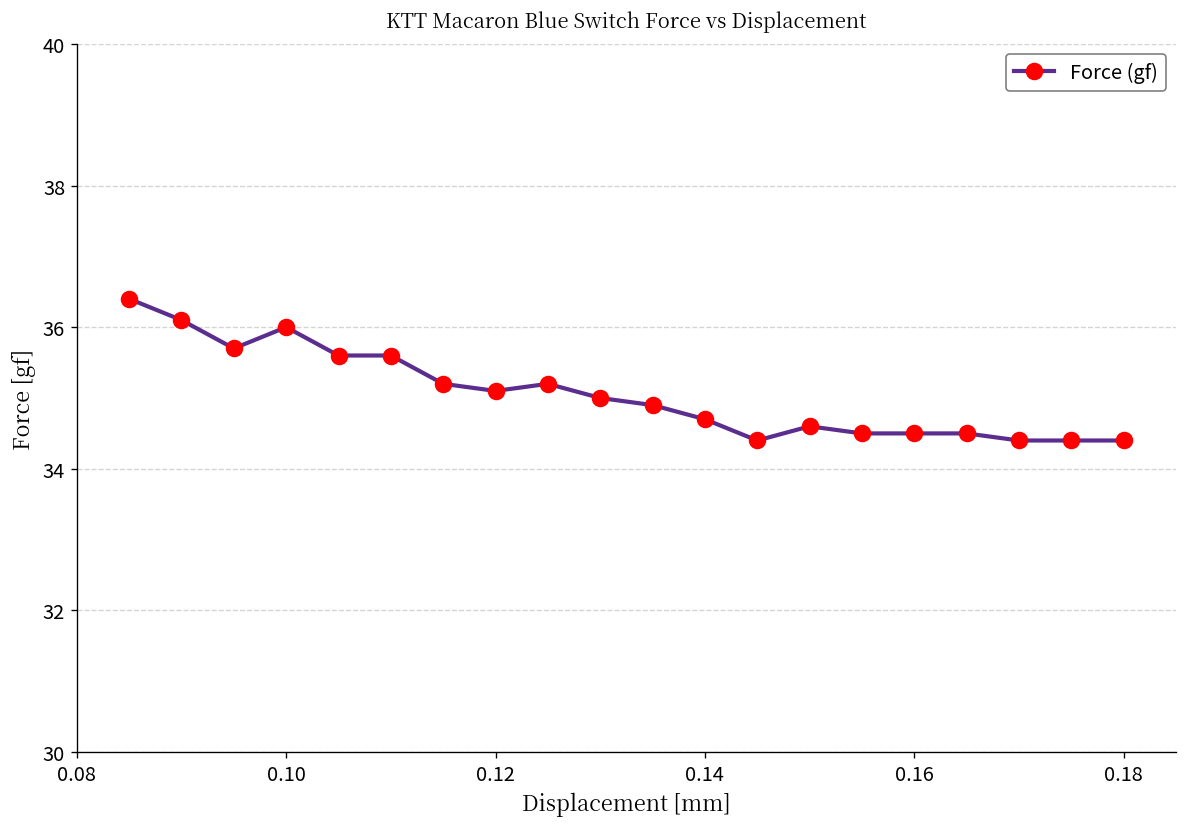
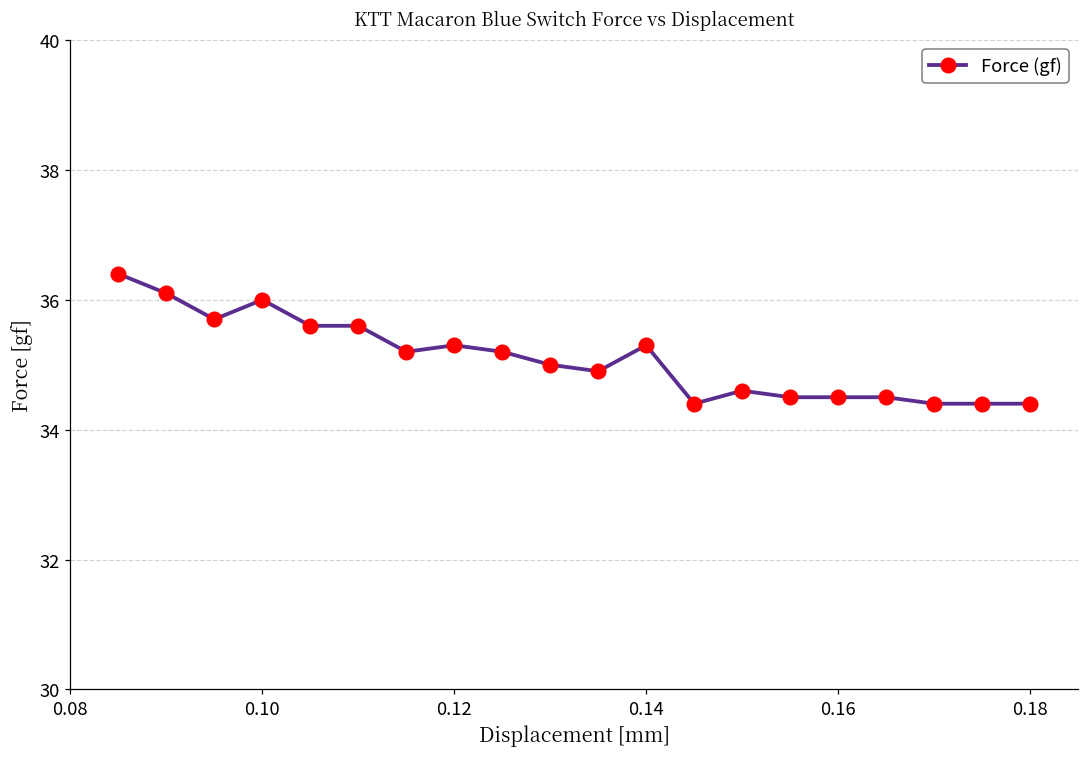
  {
    "0.10": 36.0,
-   "0.12": 35.1,
-   "0.14": 34.7,
+   "0.12": 35.3,
+   "0.14": 35.3,
    "0.16": 34.5,
    "0.18": 34.4
  }
